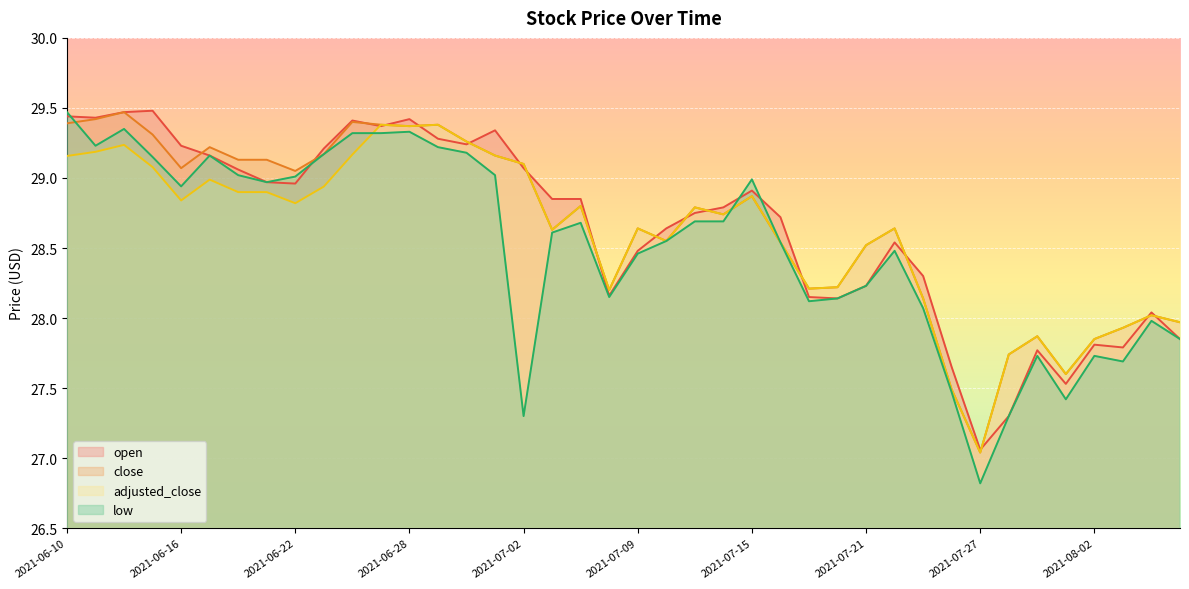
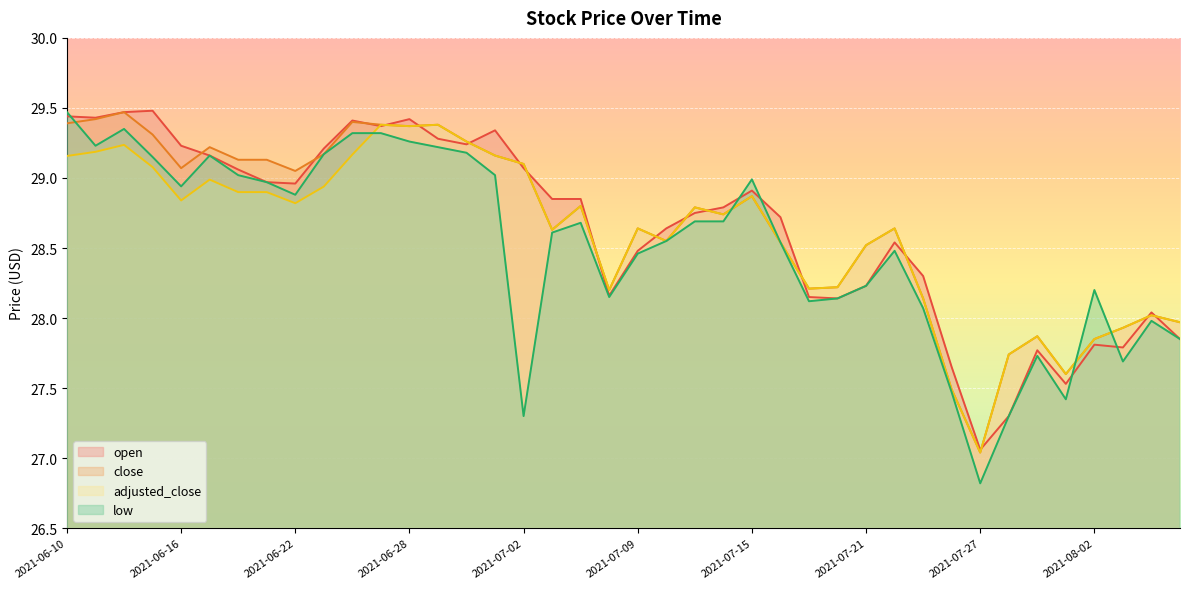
  {
    "low": {
      "2021-06-10": 29.47,
      "2021-06-16": 28.94,
-     "2021-06-22": 29.01,
-     "2021-06-28": 29.33,
+     "2021-06-22": 28.88,
+     "2021-06-28": 29.26,
      "2021-07-02": 27.30,
      "2021-07-09": 28.46,
      "2021-07-15": 28.99,
      "2021-07-27": 26.82,
-     "2021-08-02": 27.73
+     "2021-08-02": 28.20
    }
  }
